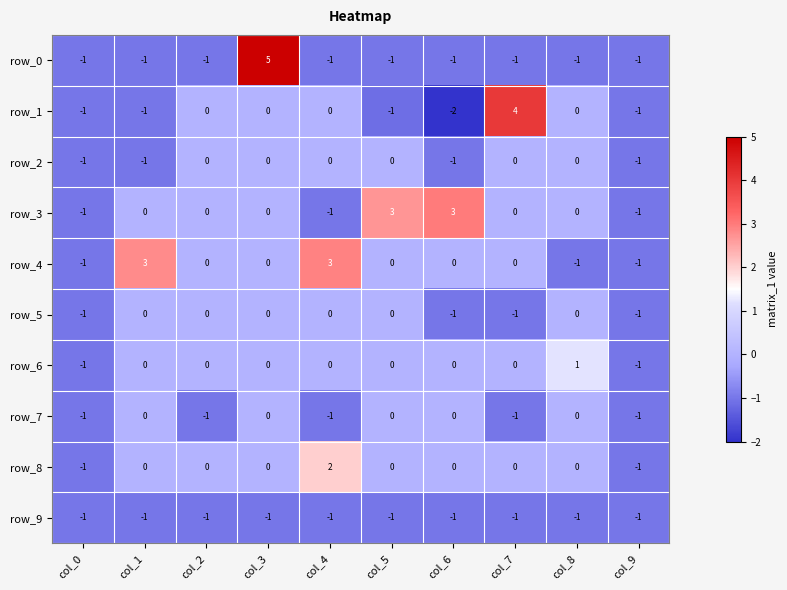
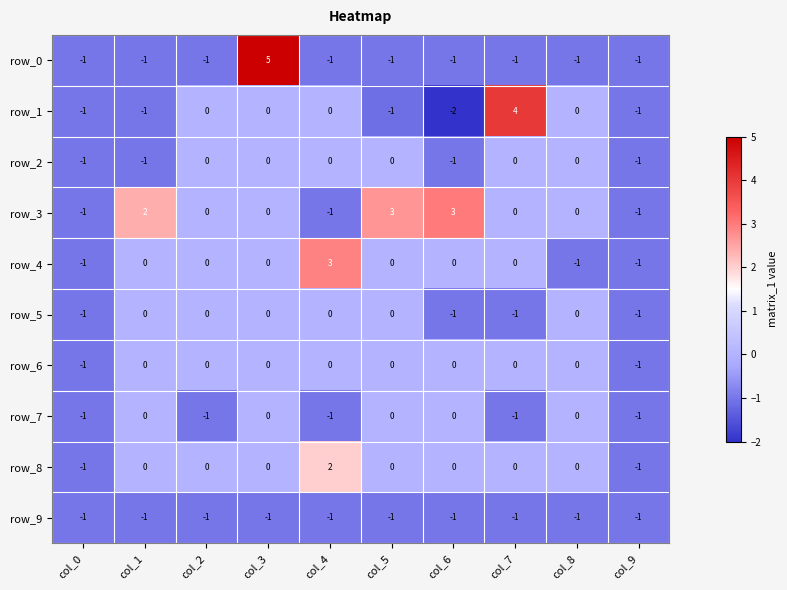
  {
    "row_0": {
      "col_0": -1,
      "col_1": -1,
      "col_2": -1,
      "col_3": 5,
      "col_4": -1,
      "col_5": -1,
      "col_6": -1,
      "col_7": -1,
      "col_8": -1,
      "col_9": -1
    },
    "row_1": {
      "col_0": -1,
      "col_1": -1,
      "col_2": 0,
      "col_3": 0,
      "col_4": 0,
      "col_5": -1,
      "col_6": -2,
      "col_7": 4,
      "col_8": 0,
      "col_9": -1
    },
    "row_2": {
      "col_0": -1,
      "col_1": -1,
      "col_2": 0,
      "col_3": 0,
      "col_4": 0,
      "col_5": 0,
      "col_6": -1,
      "col_7": 0,
      "col_8": 0,
      "col_9": -1
    },
    "row_3": {
      "col_0": -1,
-     "col_1": 0,
+     "col_1": 2,
      "col_2": 0,
      "col_3": 0,
      "col_4": -1,
      "col_5": 3,
      "col_6": 3,
      "col_7": 0,
      "col_8": 0,
      "col_9": -1
    },
    "row_4": {
      "col_0": -1,
-     "col_1": 3,
+     "col_1": 0,
      "col_2": 0,
      "col_3": 0,
      "col_4": 3,
      "col_5": 0,
      "col_6": 0,
      "col_7": 0,
      "col_8": -1,
      "col_9": -1
    },
    "row_5": {
      "col_0": -1,
      "col_1": 0,
      "col_2": 0,
      "col_3": 0,
      "col_4": 0,
      "col_5": 0,
      "col_6": -1,
      "col_7": -1,
      "col_8": 0,
      "col_9": -1
    },
    "row_6": {
      "col_0": -1,
      "col_1": 0,
      "col_2": 0,
      "col_3": 0,
      "col_4": 0,
      "col_5": 0,
      "col_6": 0,
      "col_7": 0,
-     "col_8": 1,
+     "col_8": 0,
      "col_9": -1
    },
    "row_7": {
      "col_0": -1,
      "col_1": 0,
      "col_2": -1,
      "col_3": 0,
      "col_4": -1,
      "col_5": 0,
      "col_6": 0,
      "col_7": -1,
      "col_8": 0,
      "col_9": -1
    },
    "row_8": {
      "col_0": -1,
      "col_1": 0,
      "col_2": 0,
      "col_3": 0,
      "col_4": 2,
      "col_5": 0,
      "col_6": 0,
      "col_7": 0,
      "col_8": 0,
      "col_9": -1
    },
    "row_9": {
      "col_0": -1,
      "col_1": -1,
      "col_2": -1,
      "col_3": -1,
      "col_4": -1,
      "col_5": -1,
      "col_6": -1,
      "col_7": -1,
      "col_8": -1,
      "col_9": -1
    }
  }
